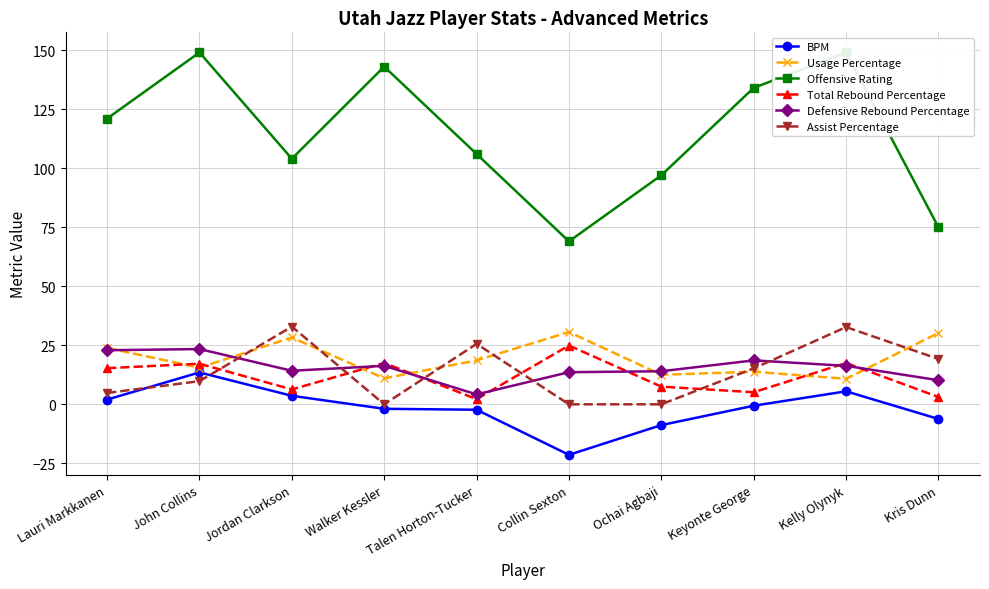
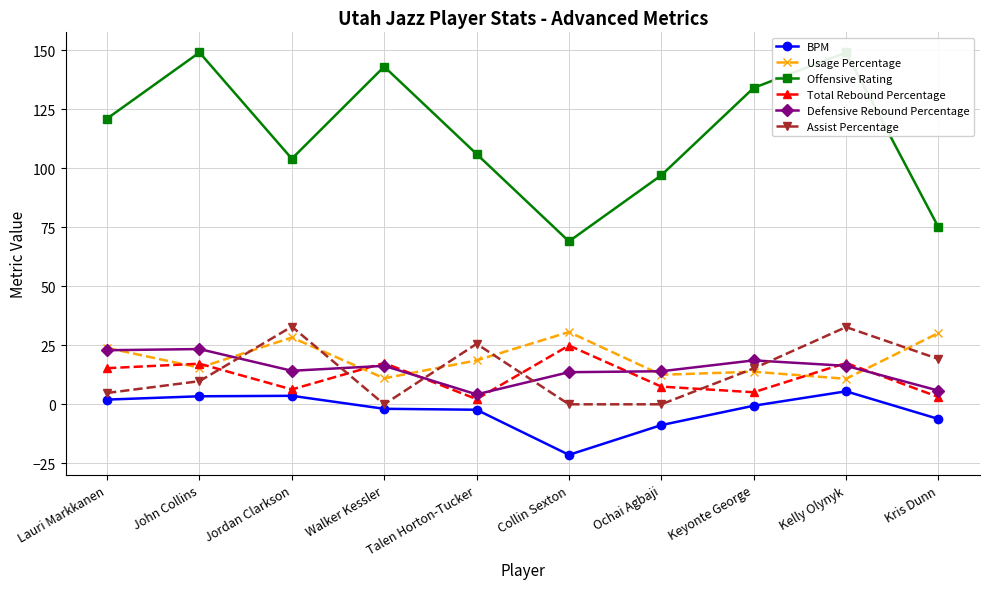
  {
    "BPM": {
      "Lauri Markkanen": 2,
-     "John Collins": 14,
+     "John Collins": 3,
      "Jordan Clarkson": 4,
      "Walker Kessler": -2,
      "Talen Horton-Tucker": -2,
      "Collin Sexton": -21,
      "Ochai Agbaji": -9,
      "Keyonte George": -1,
      "Kelly Olynyk": 6,
      "Kris Dunn": -6
    },
    "Usage Percentage": {
      "John Collins": 16,
      "Jordan Clarkson": 28,
      "Walker Kessler": 11,
      "Talen Horton-Tucker": 19,
      "Collin Sexton": 31,
      "Ochai Agbaji": 13,
      "Keyonte George": 14,
      "Kelly Olynyk": 11,
      "Kris Dunn": 30
    },
    "Offensive Rating": {
      "Lauri Markkanen": 121,
      "John Collins": 149,
      "Jordan Clarkson": 104,
      "Walker Kessler": 143,
      "Talen Horton-Tucker": 106,
      "Collin Sexton": 69,
      "Ochai Agbaji": 97,
      "Keyonte George": 134,
      "Kris Dunn": 75
    },
    "Total Rebound Percentage": {
      "Lauri Markkanen": 15,
      "John Collins": 17,
      "Jordan Clarkson": 6,
      "Walker Kessler": 18,
      "Talen Horton-Tucker": 2,
      "Collin Sexton": 25,
      "Ochai Agbaji": 8,
      "Keyonte George": 5,
      "Kelly Olynyk": 18,
      "Kris Dunn": 3
    },
    "Defensive Rebound Percentage": {
      "John Collins": 23,
      "Jordan Clarkson": 14,
      "Walker Kessler": 16,
      "Talen Horton-Tucker": 4,
      "Collin Sexton": 14,
      "Ochai Agbaji": 14,
      "Keyonte George": 19,
      "Kelly Olynyk": 16,
-     "Kris Dunn": 10
+     "Kris Dunn": 6
    },
    "Assist Percentage": {
      "Lauri Markkanen": 5,
      "John Collins": 10,
      "Jordan Clarkson": 33,
      "Walker Kessler": 0,
      "Talen Horton-Tucker": 26,
      "Collin Sexton": 0,
      "Ochai Agbaji": 0,
      "Keyonte George": 15,
      "Kelly Olynyk": 33,
      "Kris Dunn": 19
    }
  }
